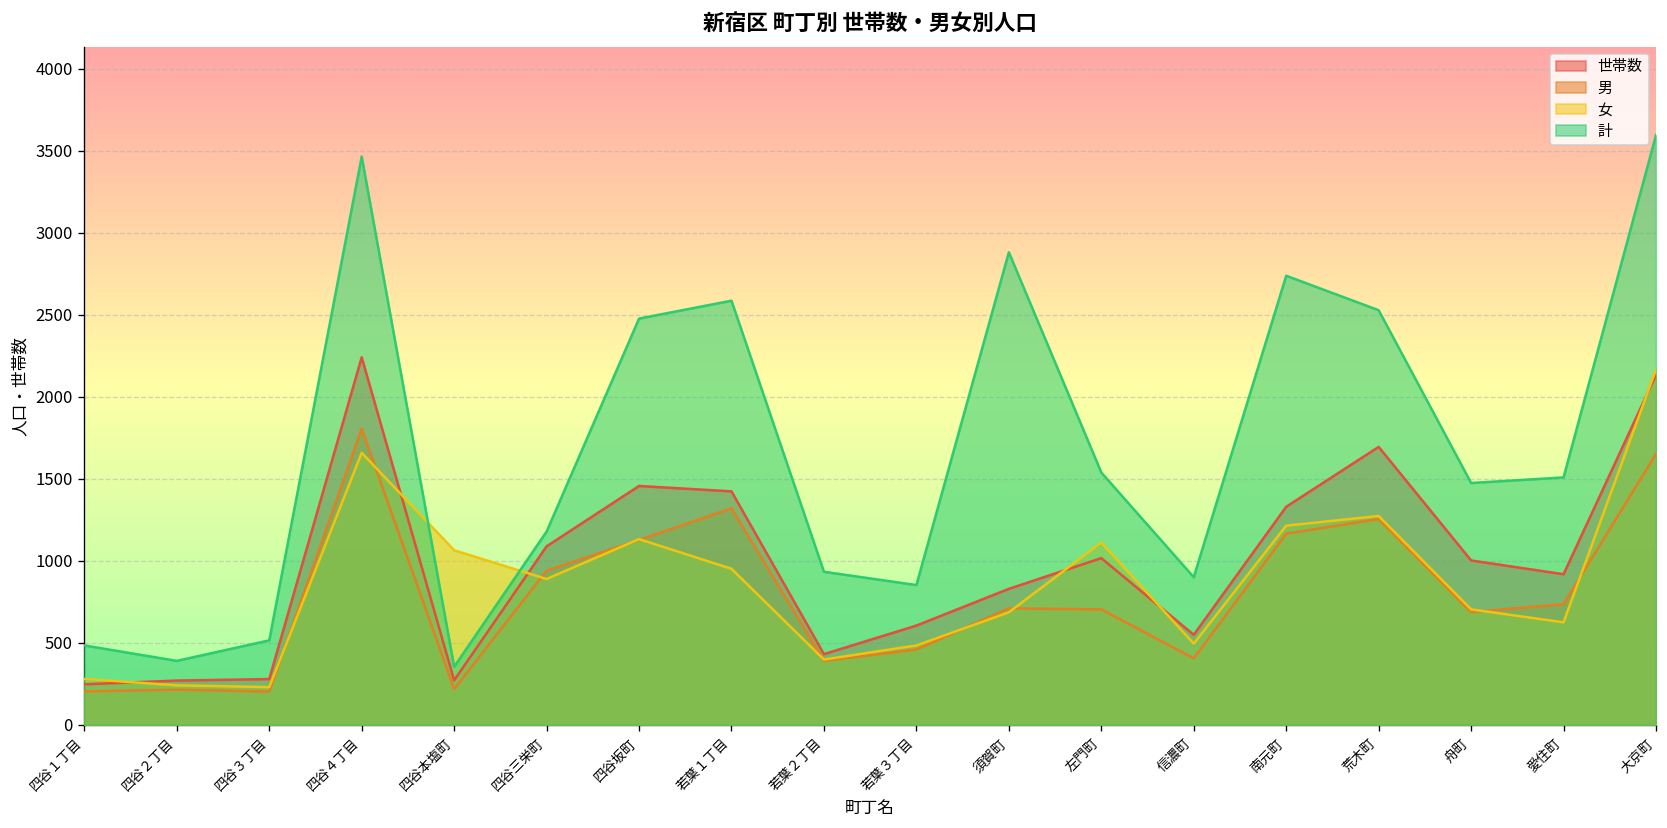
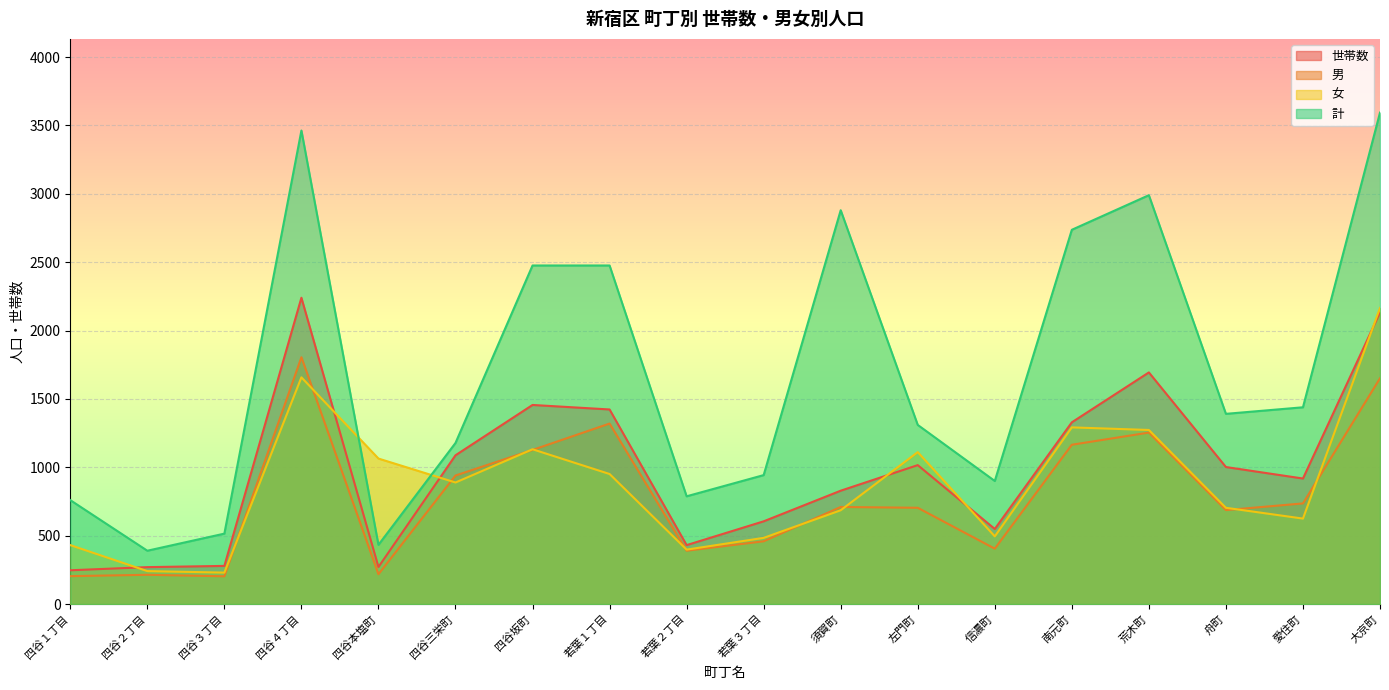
  {
    "女": {
-     "四谷１丁目": 280,
+     "四谷１丁目": 430,
      "四谷２丁目": 240,
      "四谷３丁目": 230,
      "四谷４丁目": 1660,
      "四谷本塩町": 1060,
      "四谷三栄町": 890,
      "若葉１丁目": 950,
      "若葉３丁目": 480,
      "須賀町": 690,
      "左門町": 1110,
      "信濃町": 500,
-     "南元町": 1210,
+     "南元町": 1290,
      "荒木町": 1270,
      "愛住町": 630,
      "大京町": 2170
    },
    "計": {
-     "四谷１丁目": 480,
+     "四谷１丁目": 760,
      "四谷２丁目": 390,
      "四谷３丁目": 520,
      "四谷４丁目": 3460,
-     "四谷本塩町": 350,
+     "四谷本塩町": 430,
      "四谷三栄町": 1180,
      "四谷坂町": 2480,
-     "若葉１丁目": 2590,
-     "若葉２丁目": 930,
-     "若葉３丁目": 850,
+     "若葉１丁目": 2480,
+     "若葉２丁目": 790,
+     "若葉３丁目": 940,
      "須賀町": 2880,
-     "左門町": 1540,
+     "左門町": 1310,
      "信濃町": 900,
      "南元町": 2740,
-     "荒木町": 2530,
-     "舟町": 1470,
-     "愛住町": 1510,
+     "荒木町": 2990,
+     "舟町": 1390,
+     "愛住町": 1440,
      "大京町": 3590
    }
  }
